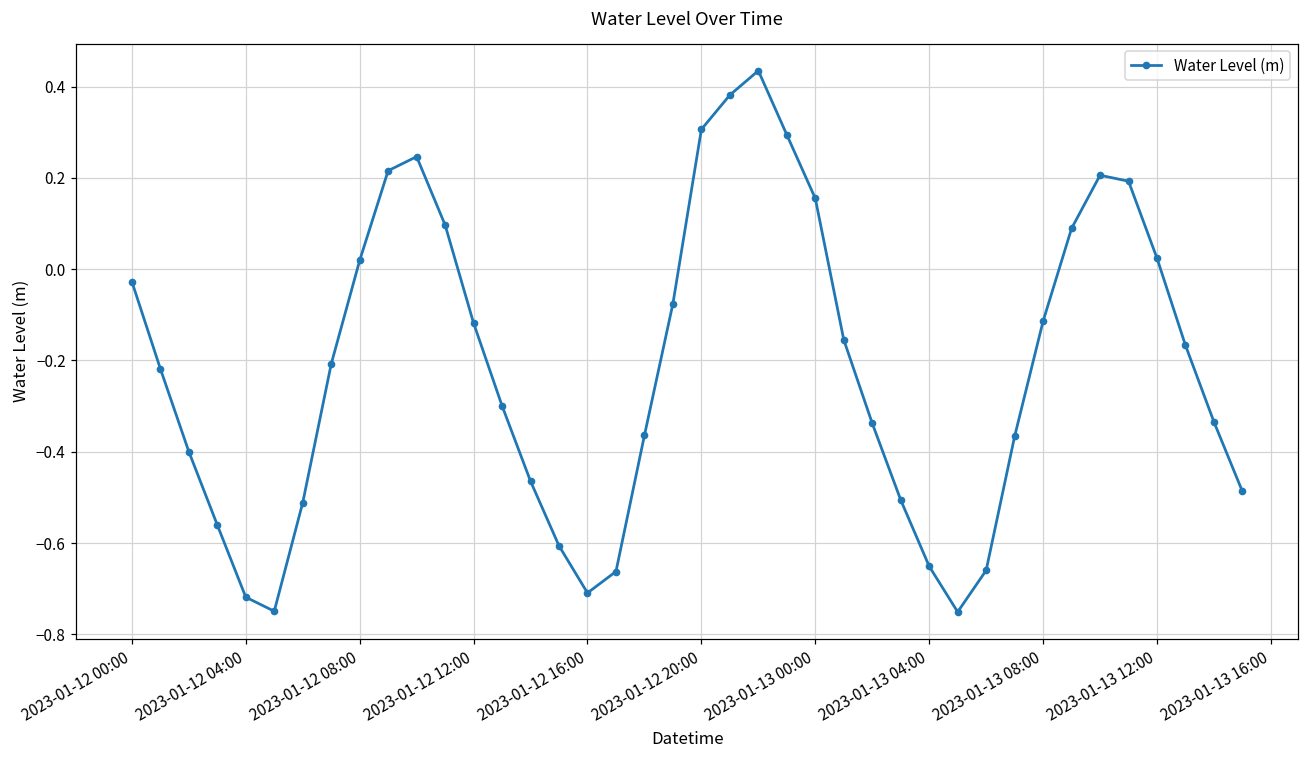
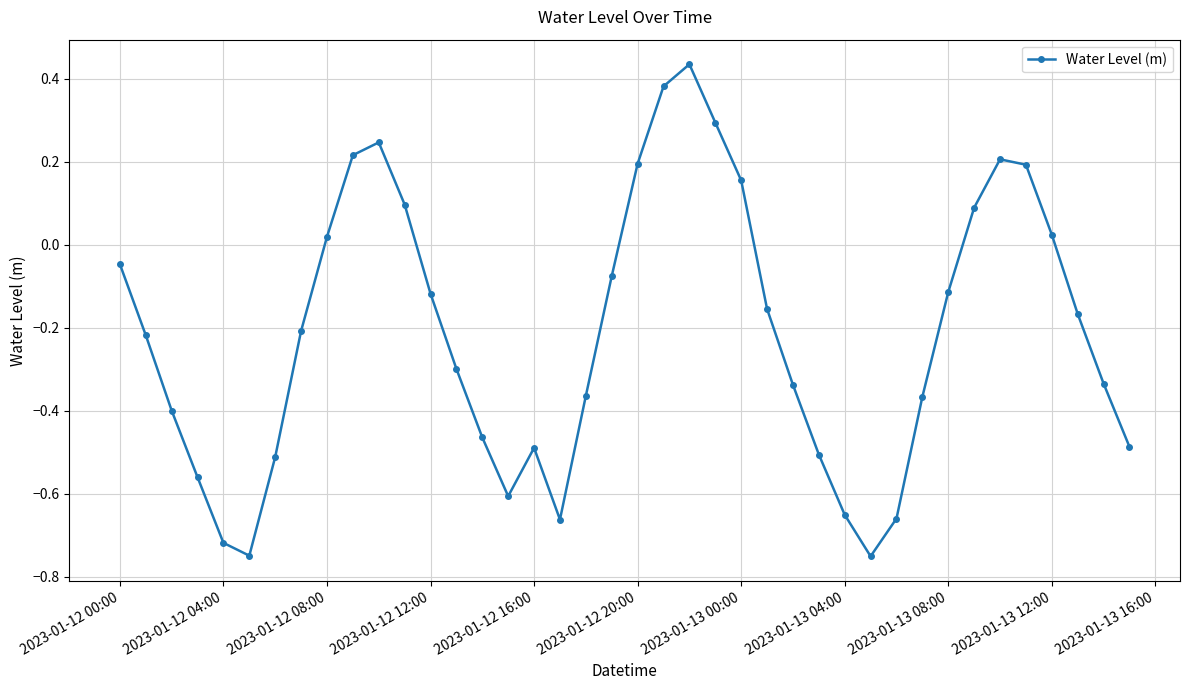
  {
-   "2023-01-12 00:00": -0.03,
+   "2023-01-12 00:00": -0.05,
    "2023-01-12 04:00": -0.72,
    "2023-01-12 08:00": 0.02,
    "2023-01-12 12:00": -0.12,
-   "2023-01-12 16:00": -0.71,
-   "2023-01-12 20:00": 0.31,
+   "2023-01-12 16:00": -0.49,
+   "2023-01-12 20:00": 0.20,
    "2023-01-13 00:00": 0.15,
    "2023-01-13 04:00": -0.65,
    "2023-01-13 08:00": -0.11,
    "2023-01-13 12:00": 0.02
  }
